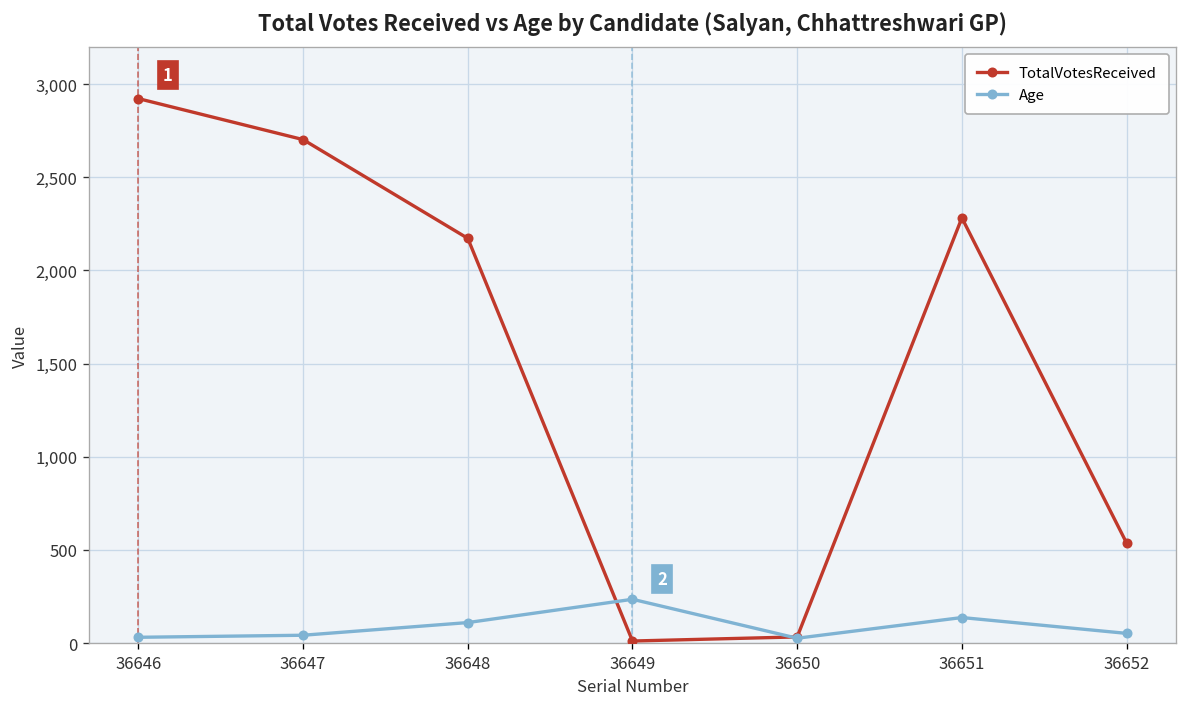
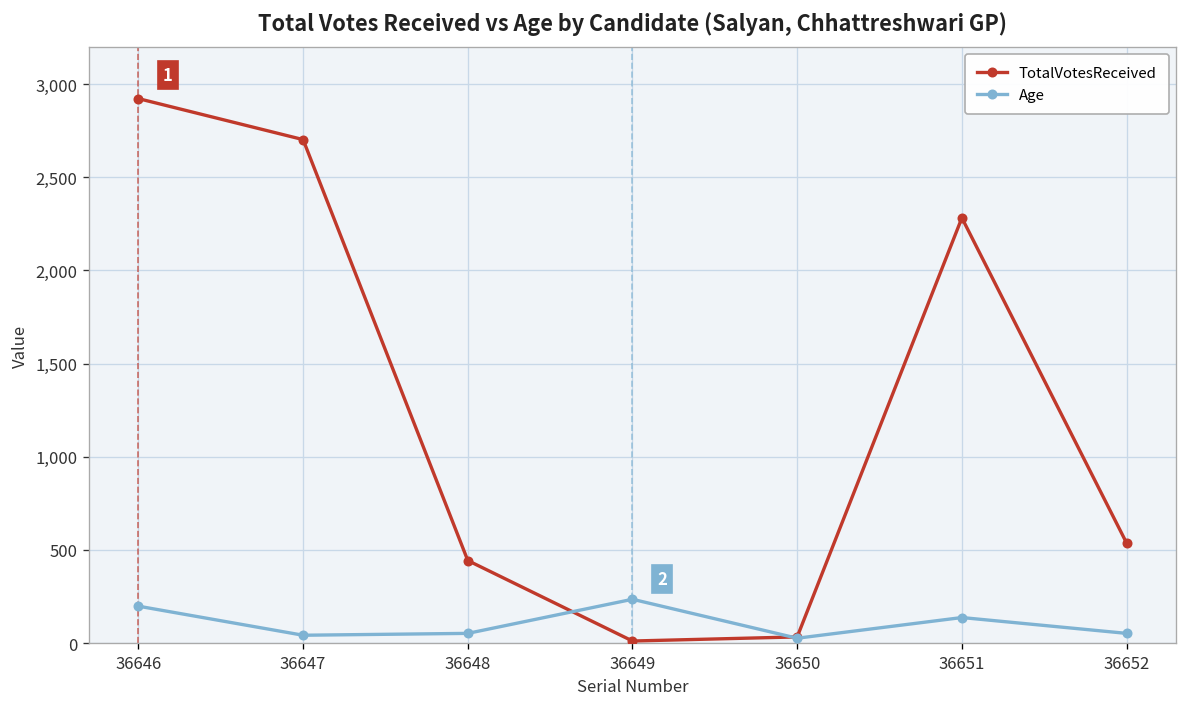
  {
    "TotalVotesReceived": {
      "36647": "2,700",
-     "36648": "2,170",
+     "36648": "440",
      "36649": "10",
      "36651": "2,280",
      "36652": "540"
    },
    "Age": {
-     "36646": "30",
+     "36646": "200",
      "36647": "40",
-     "36648": "110",
+     "36648": "50",
      "36651": "140",
      "36652": "50"
    }
  }
